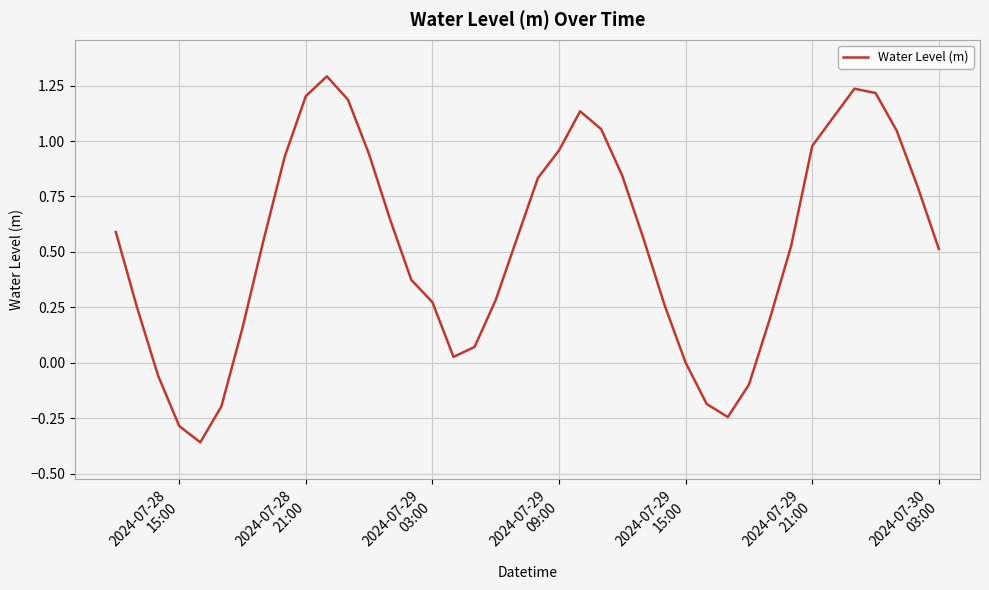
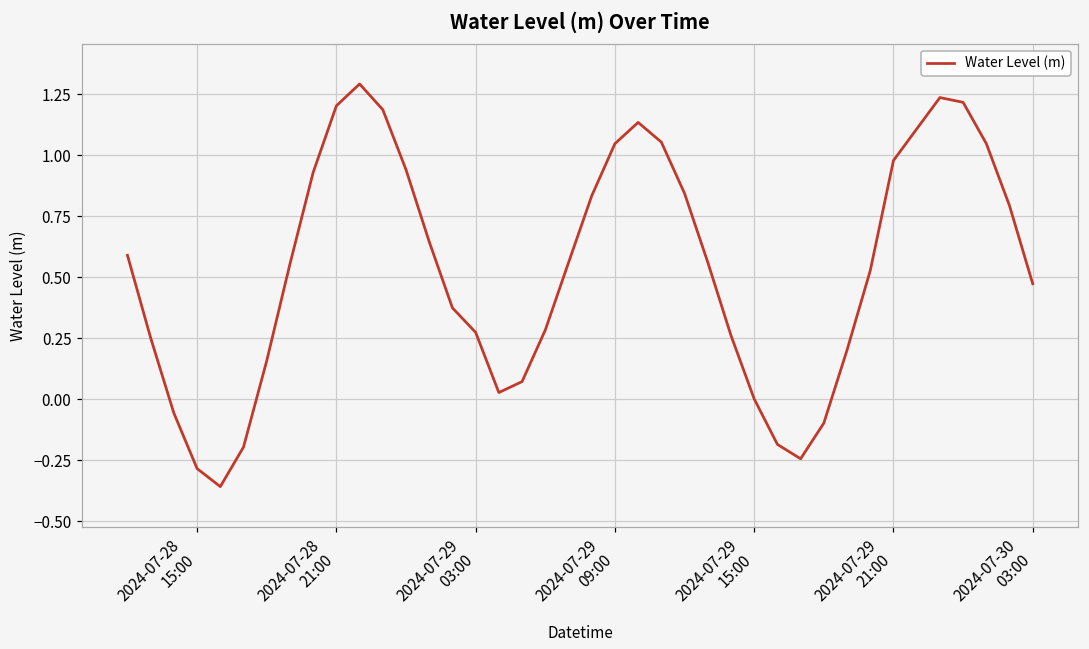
  {
    "2024-07-28 15:00": -0.28,
    "2024-07-28 21:00": 1.20,
    "2024-07-29 03:00": 0.27,
-   "2024-07-29 09:00": 0.96,
+   "2024-07-29 09:00": 1.05,
    "2024-07-29 15:00": 0.00,
    "2024-07-29 21:00": 0.98,
-   "2024-07-30 03:00": 0.51
+   "2024-07-30 03:00": 0.47
  }
